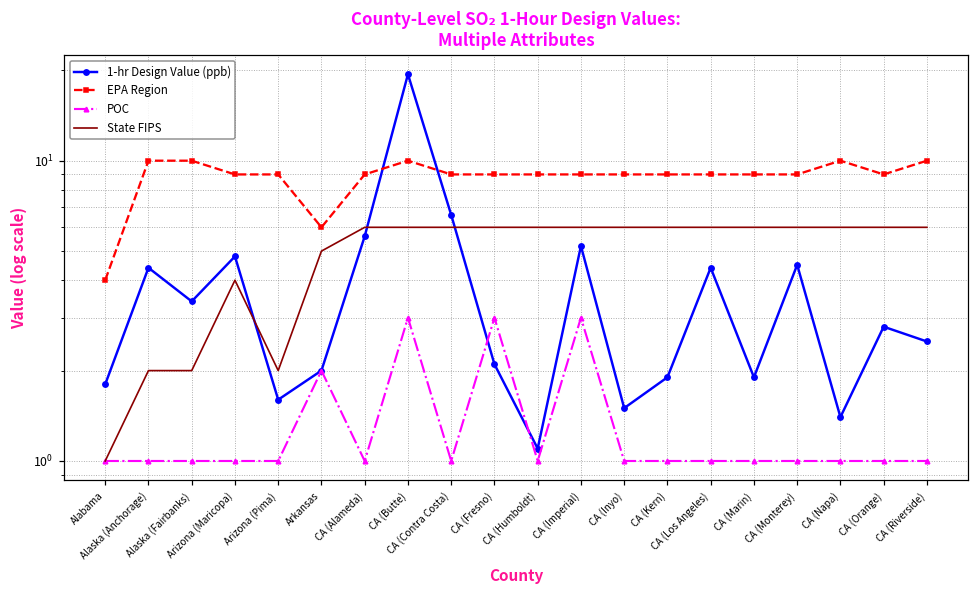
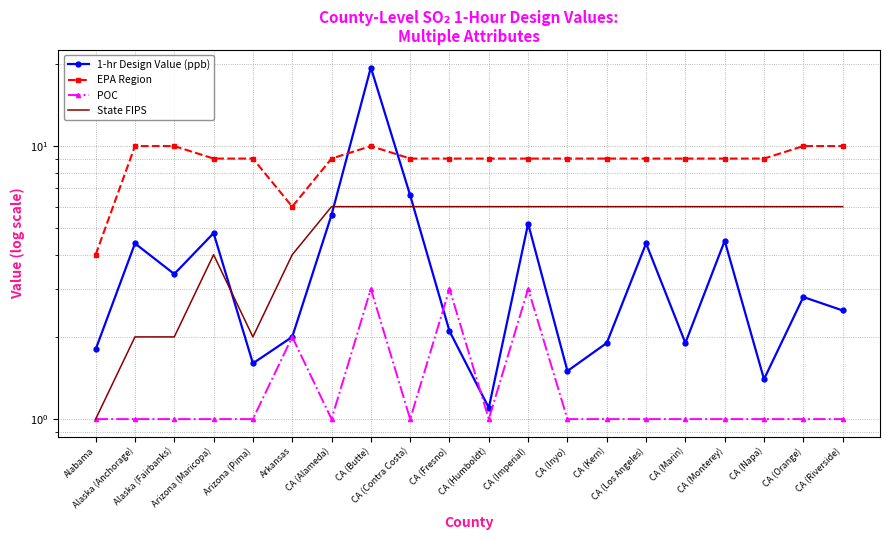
  {
    "1-hr Design Value (ppb)": {
      "Alabama": 1.8,
      "Alaska (Anchorage)": 4.4,
      "Alaska (Fairbanks)": 3.4,
      "Arizona (Maricopa)": 4.8,
      "Arizona (Pima)": 1.6,
      "CA (Alameda)": 5.6,
      "CA (Butte)": 19,
      "CA (Contra Costa)": 6.6,
      "CA (Fresno)": 2.1,
      "CA (Humboldt)": 1.10,
      "CA (Imperial)": 5.2,
      "CA (Inyo)": 1.5,
      "CA (Kern)": 1.9,
      "CA (Los Angeles)": 4.4,
      "CA (Marin)": 1.9,
      "CA (Monterey)": 4.5,
      "CA (Napa)": 1.4,
      "CA (Orange)": 2.8,
      "CA (Riverside)": 2.5
    },
    "EPA Region": {
      "Alabama": 4,
      "Alaska (Anchorage)": 10,
      "Alaska (Fairbanks)": 10,
      "Arizona (Maricopa)": 9,
      "Arizona (Pima)": 9,
      "Arkansas": 6,
      "CA (Alameda)": 9,
      "CA (Butte)": 10,
      "CA (Contra Costa)": 9,
      "CA (Fresno)": 9,
      "CA (Humboldt)": 9,
      "CA (Imperial)": 9,
      "CA (Inyo)": 9,
      "CA (Kern)": 9,
      "CA (Los Angeles)": 9,
      "CA (Marin)": 9,
      "CA (Monterey)": 9,
-     "CA (Napa)": 10,
-     "CA (Orange)": 9,
+     "CA (Napa)": 9,
+     "CA (Orange)": 10,
      "CA (Riverside)": 10
    },
    "POC": {
      "Alaska (Anchorage)": 1,
      "Alaska (Fairbanks)": 1,
      "Arizona (Maricopa)": 1,
      "Arizona (Pima)": 1,
      "CA (Alameda)": 1,
      "CA (Butte)": 3,
      "CA (Contra Costa)": 1,
      "CA (Fresno)": 3,
      "CA (Humboldt)": 1,
      "CA (Imperial)": 3,
      "CA (Inyo)": 1,
      "CA (Kern)": 1,
      "CA (Los Angeles)": 1,
      "CA (Marin)": 1,
      "CA (Monterey)": 1,
      "CA (Napa)": 1,
      "CA (Orange)": 1,
      "CA (Riverside)": 1
    },
    "State FIPS": {
      "Alaska (Anchorage)": 2,
      "Alaska (Fairbanks)": 2,
      "Arizona (Maricopa)": 4,
      "Arizona (Pima)": 2,
-     "Arkansas": 5,
+     "Arkansas": 4,
      "CA (Alameda)": 6,
      "CA (Butte)": 6,
      "CA (Contra Costa)": 6,
      "CA (Fresno)": 6,
      "CA (Humboldt)": 6,
      "CA (Imperial)": 6,
      "CA (Inyo)": 6,
      "CA (Kern)": 6,
      "CA (Los Angeles)": 6,
      "CA (Marin)": 6,
      "CA (Monterey)": 6,
      "CA (Napa)": 6,
      "CA (Orange)": 6,
      "CA (Riverside)": 6
    }
  }
